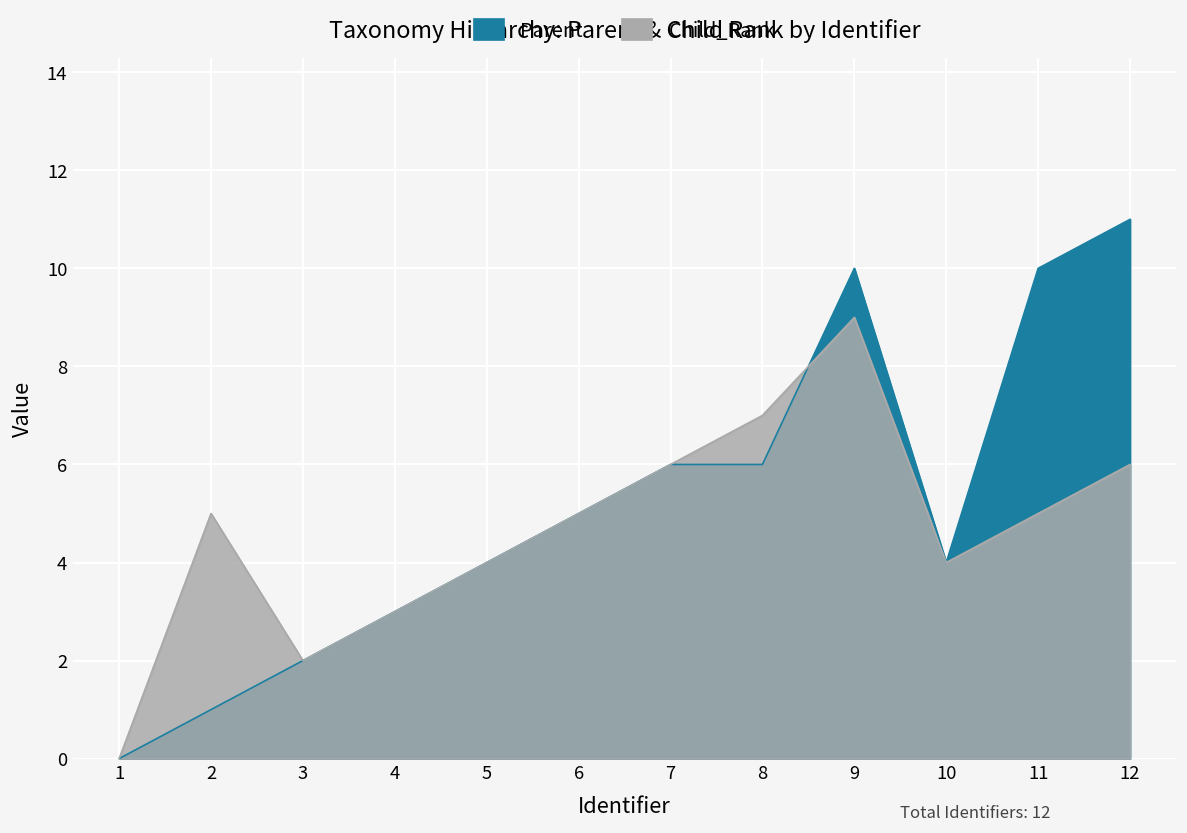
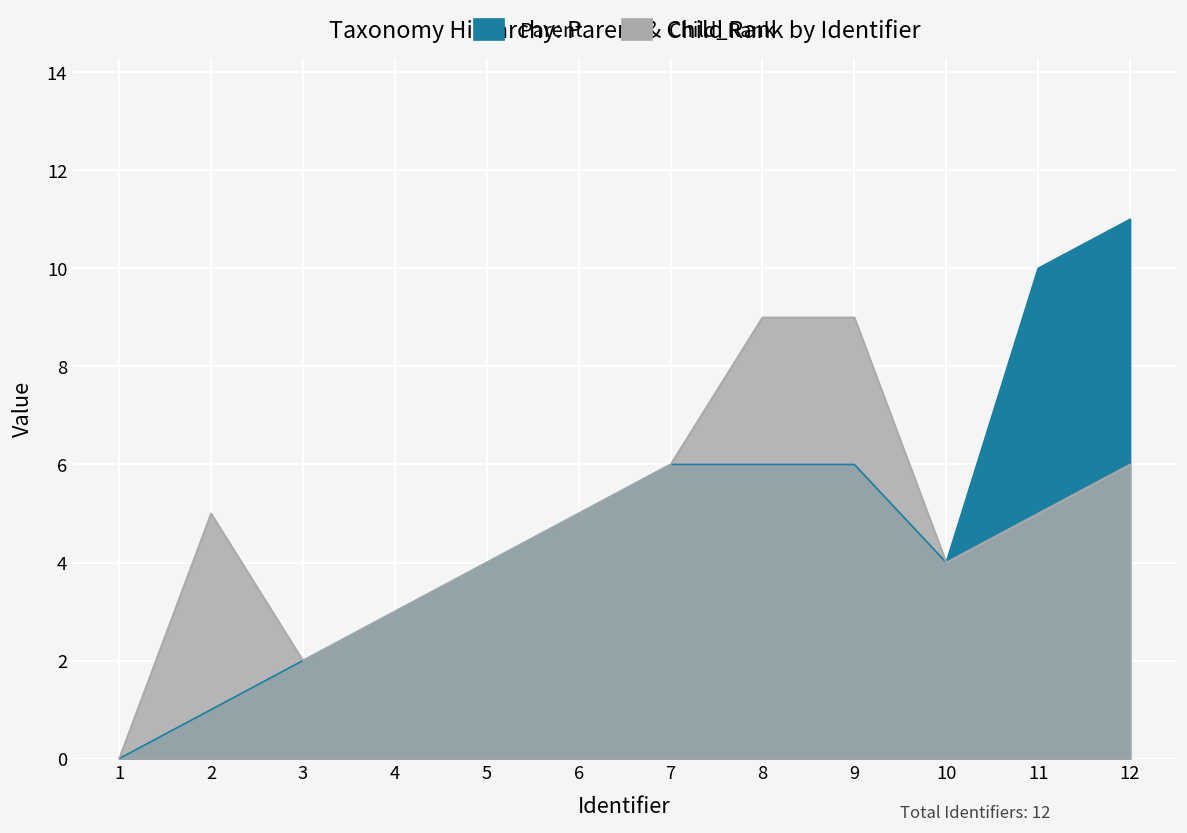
  {
    "Parent": {
      "2": 1,
      "8": 6,
-     "9": 10,
+     "9": 6,
      "11": 10,
      "12": 11
    },
    "Child_Rank": {
      "2": 5,
-     "8": 7,
+     "8": 9,
      "9": 9,
      "11": 5,
      "12": 6
    }
  }
